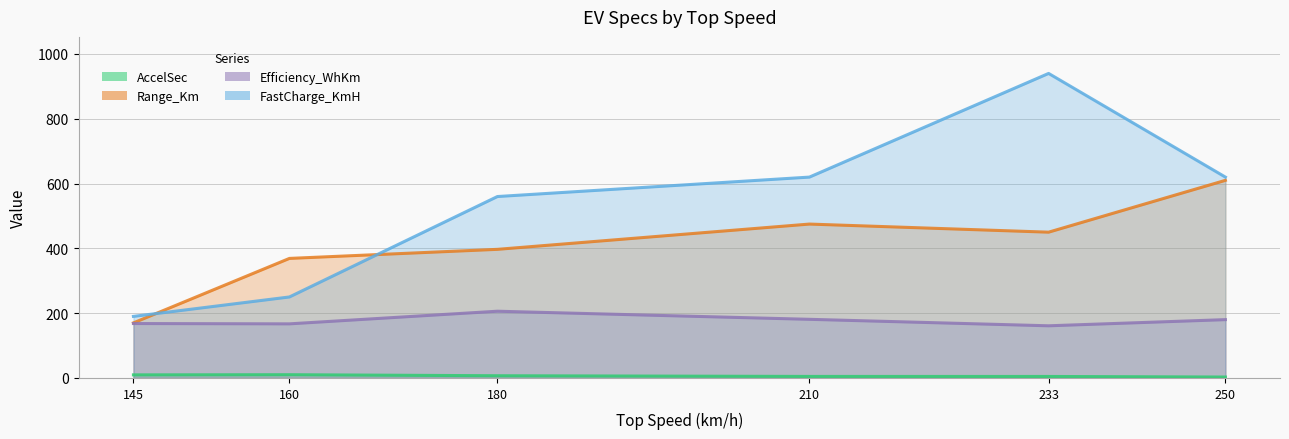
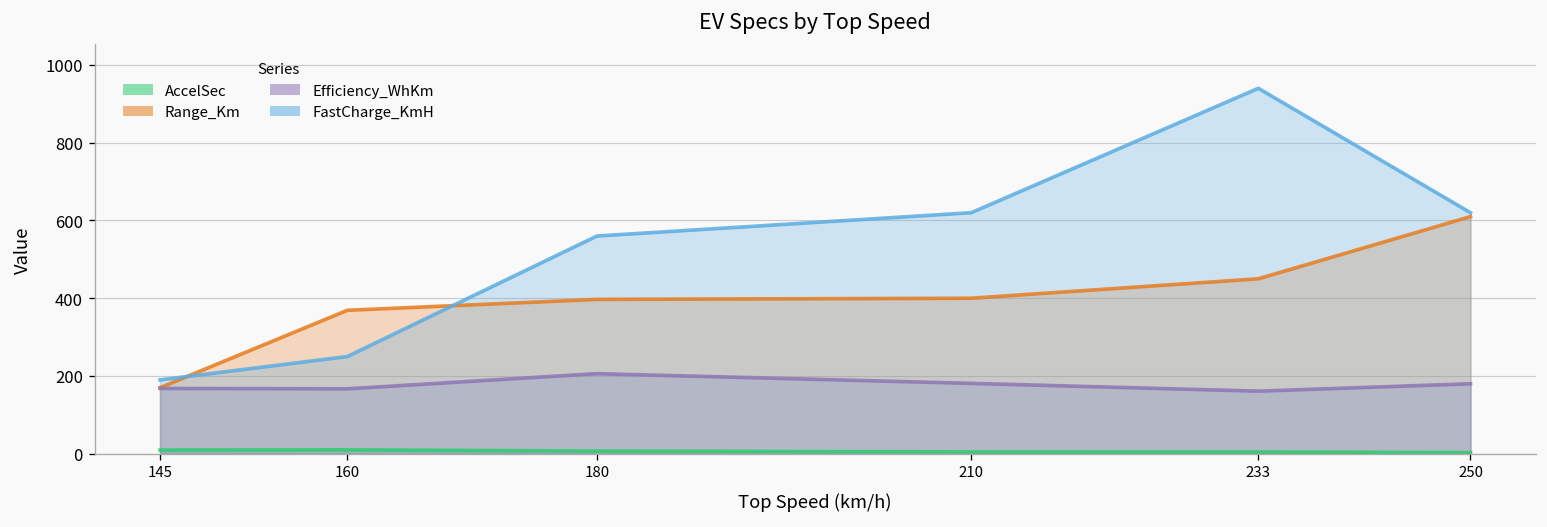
  {
    "Range_Km": {
      "160": 370,
      "180": 400,
-     "210": 480,
+     "210": 400,
      "233": 450,
      "250": 610
    }
  }
